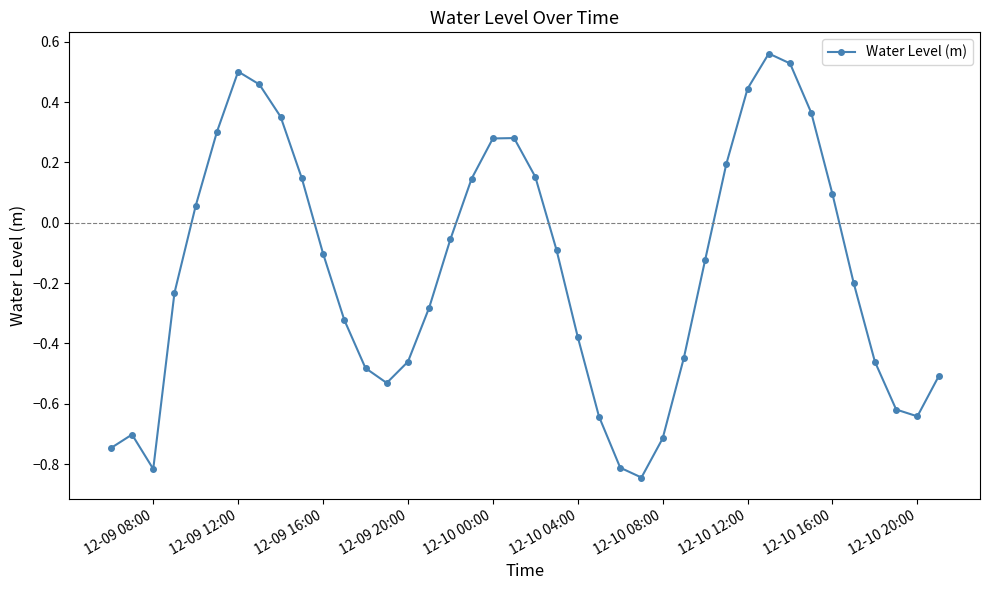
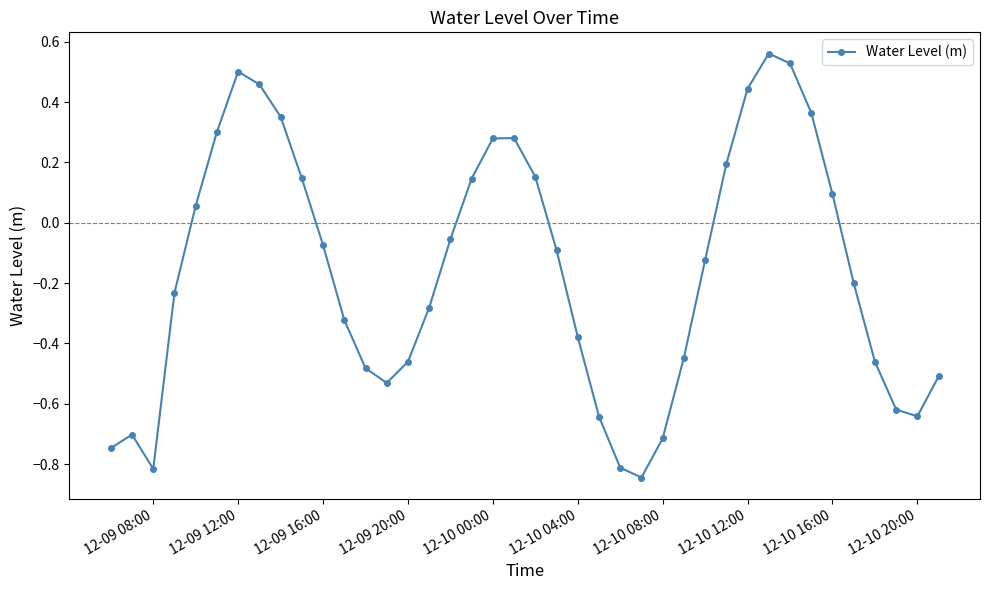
  {
    "12-09 08:00": -0.82,
    "12-09 12:00": 0.50,
-   "12-09 16:00": -0.10,
+   "12-09 16:00": -0.07,
    "12-09 20:00": -0.46,
    "12-10 00:00": 0.28,
    "12-10 04:00": -0.38,
    "12-10 08:00": -0.71,
    "12-10 12:00": 0.44,
    "12-10 16:00": 0.09,
    "12-10 20:00": -0.64
  }
